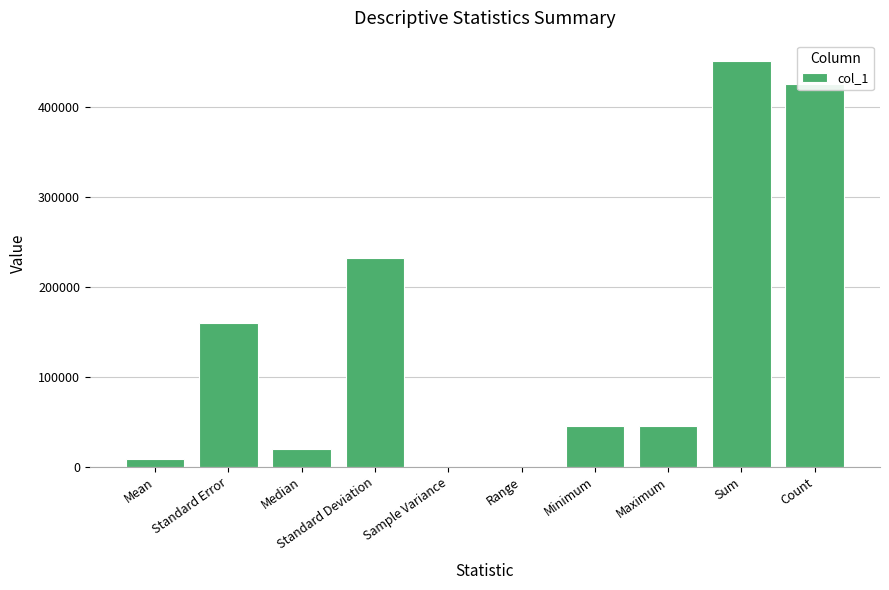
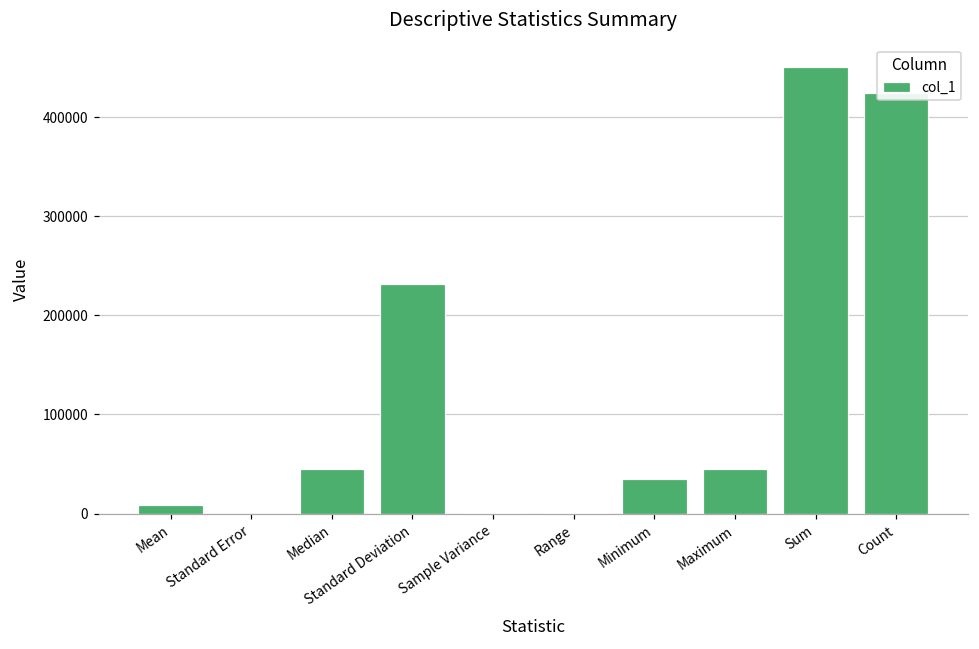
  {
    "Mean": 10000,
-   "Standard Error": 160000,
-   "Median": 20000,
+   "Standard Error": 0,
+   "Median": 50000,
    "Standard Deviation": 230000,
-   "Minimum": 45000,
+   "Minimum": 35000,
    "Maximum": 50000,
    "Sum": 450000
  }
